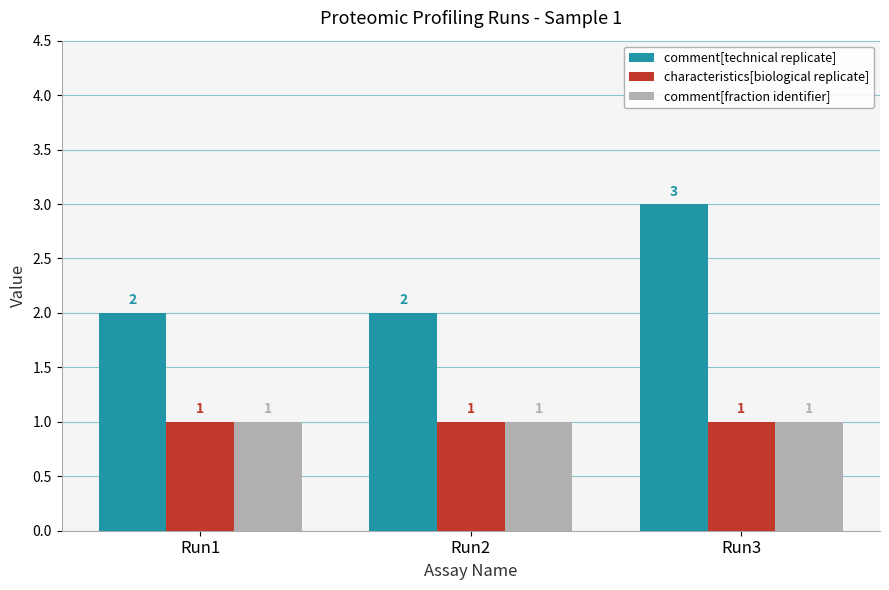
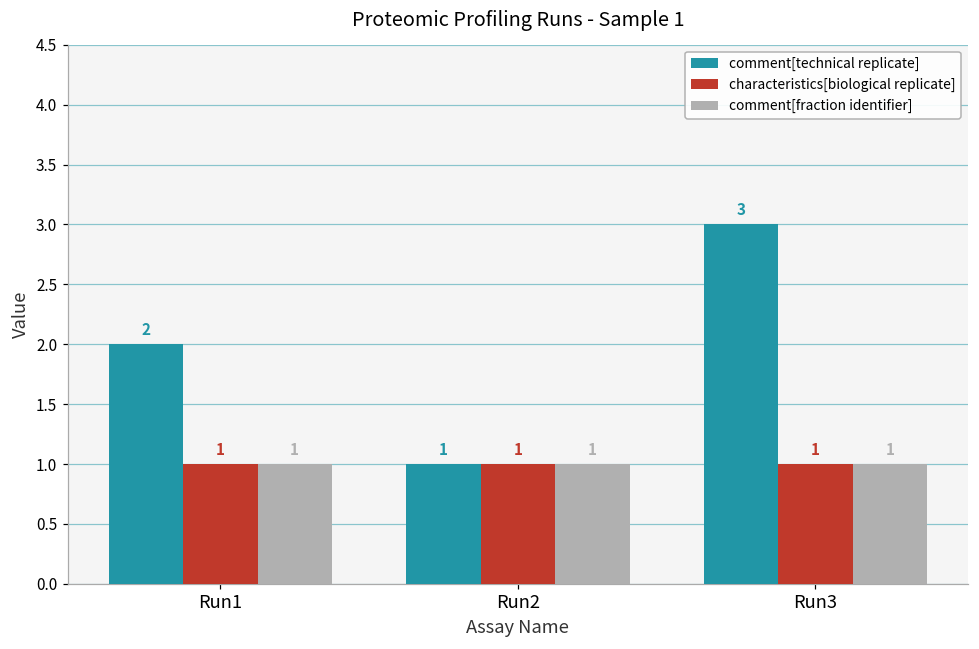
  {
    "comment[technical replicate]": {
      "Run1": 2,
-     "Run2": 2,
+     "Run2": 1,
      "Run3": 3
    },
    "characteristics[biological replicate]": {
      "Run1": 1,
      "Run2": 1,
      "Run3": 1
    },
    "comment[fraction identifier]": {
      "Run1": 1,
      "Run2": 1,
      "Run3": 1
    }
  }
